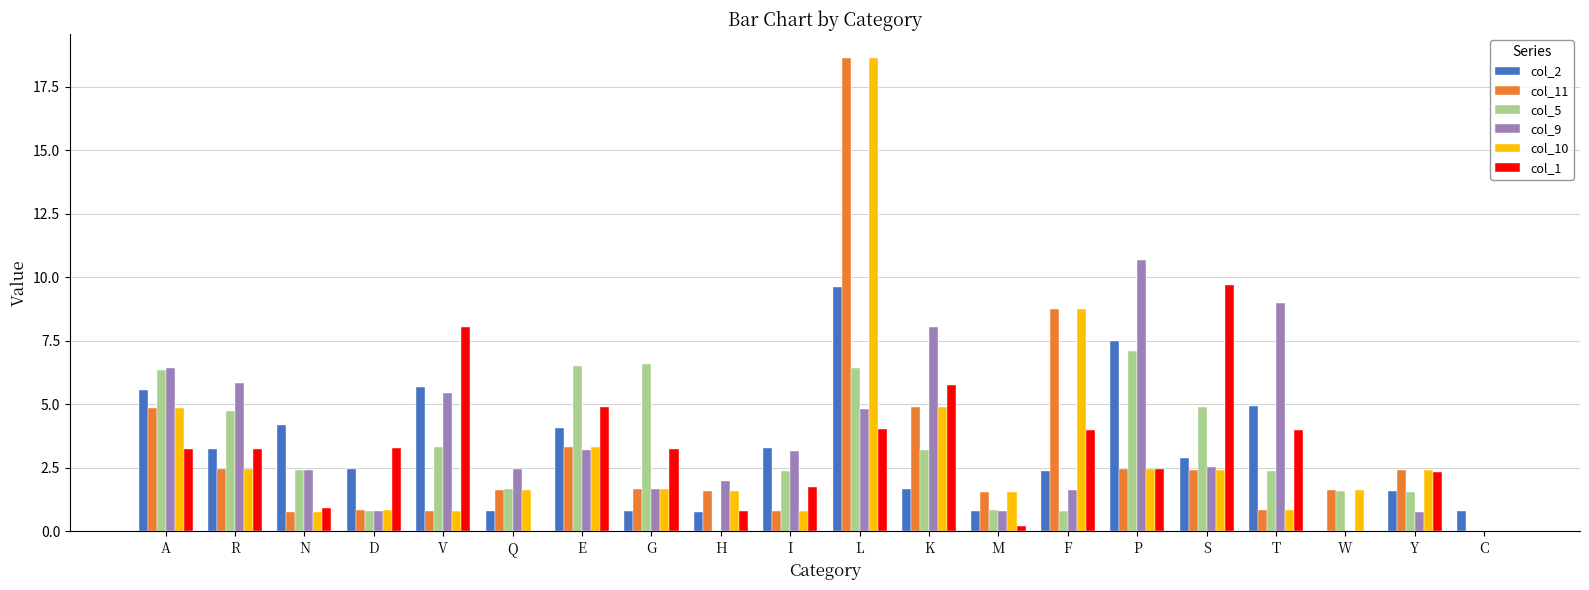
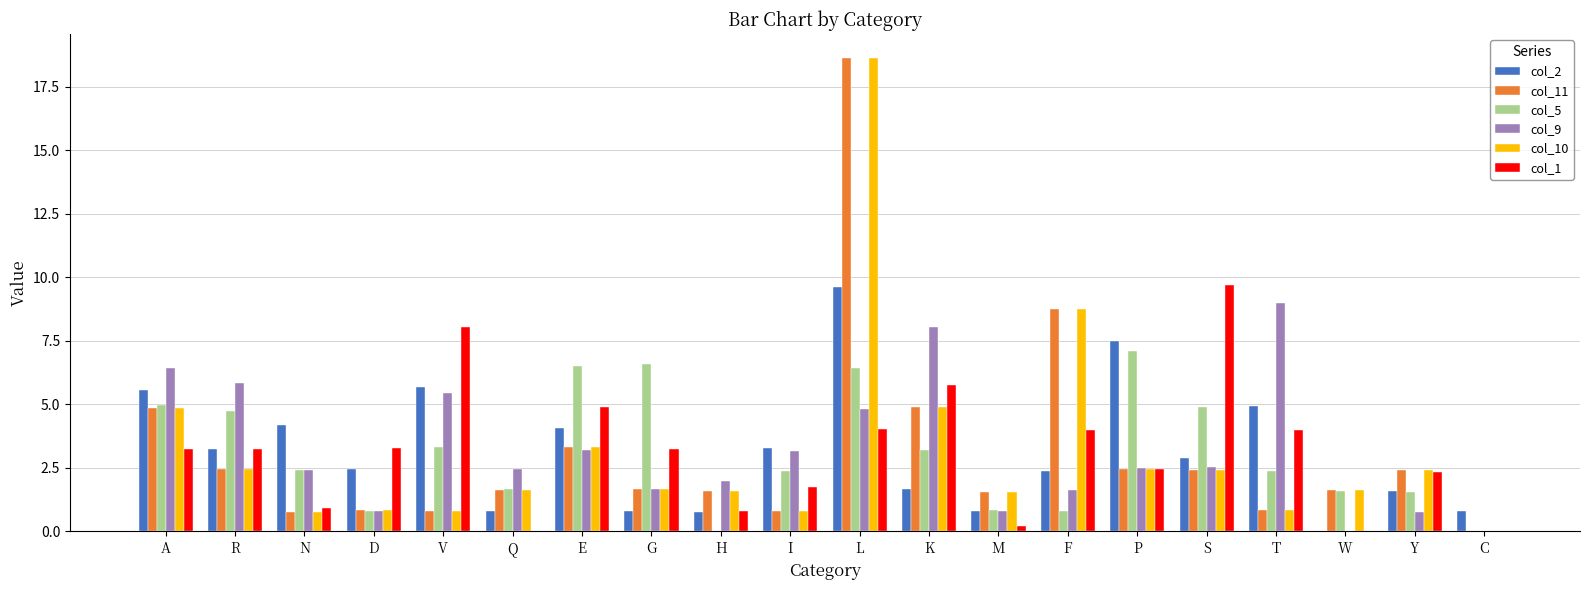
  {
    "col_2": {
      "A": 5.5,
      "R": 3.2,
      "N": 4.2,
      "D": 2.4,
      "V": 5.7,
      "Q": 0.8,
      "E": 4.1,
      "G": 0.8,
      "H": 0.8,
      "I": 3.3,
      "L": 9.6,
      "K": 1.6,
      "M": 0.8,
      "F": 2.4,
      "P": 7.5,
      "S": 2.9,
      "T": 4.9,
      "W": 0.0,
      "Y": 1.6,
      "C": 0.8
    },
    "col_11": {
      "A": 4.9,
      "R": 2.4,
      "N": 0.8,
      "D": 0.8,
      "V": 0.8,
      "Q": 1.6,
      "E": 3.3,
      "G": 1.7,
      "H": 1.6,
      "I": 0.8,
      "L": 18.6,
      "K": 4.9,
      "M": 1.5,
      "F": 8.8,
      "P": 2.4,
      "S": 2.4,
      "T": 0.8,
      "W": 1.6,
      "Y": 2.4,
      "C": 0.0
    },
    "col_5": {
-     "A": 6.4,
+     "A": 5.0,
      "R": 4.7,
      "N": 2.4,
      "D": 0.8,
      "V": 3.3,
      "Q": 1.7,
      "E": 6.5,
      "G": 6.6,
      "H": 0.0,
      "I": 2.4,
      "L": 6.4,
      "K": 3.2,
      "M": 0.8,
      "F": 0.8,
      "P": 7.1,
      "S": 4.9,
      "T": 2.4,
      "W": 1.6,
      "Y": 1.6,
      "C": 0.0
    },
    "col_9": {
      "A": 6.4,
      "R": 5.8,
      "N": 2.4,
      "D": 0.8,
      "V": 5.4,
      "Q": 2.4,
      "E": 3.2,
      "G": 1.7,
      "H": 2.0,
      "I": 3.2,
      "L": 4.8,
      "K": 8.0,
      "M": 0.8,
      "F": 1.6,
-     "P": 10.7,
+     "P": 2.5,
      "S": 2.5,
      "T": 9.0,
      "W": 0.0,
      "Y": 0.8,
      "C": 0.0
    },
    "col_10": {
      "A": 4.9,
      "R": 2.4,
      "N": 0.8,
      "D": 0.8,
      "V": 0.8,
      "Q": 1.6,
      "E": 3.3,
      "G": 1.7,
      "H": 1.6,
      "I": 0.8,
      "L": 18.6,
      "K": 4.9,
      "M": 1.5,
      "F": 8.8,
      "P": 2.4,
      "S": 2.4,
      "T": 0.8,
      "W": 1.6,
      "Y": 2.4,
      "C": 0.0
    },
    "col_1": {
      "A": 3.3,
      "R": 3.2,
      "N": 0.9,
      "D": 3.3,
      "V": 8.1,
      "Q": 0.0,
      "E": 4.9,
      "G": 3.3,
      "H": 0.8,
      "I": 1.7,
      "L": 4.0,
      "K": 5.8,
      "M": 0.2,
      "F": 4.0,
      "P": 2.4,
      "S": 9.7,
      "T": 4.0,
      "W": 0.0,
      "Y": 2.3,
      "C": 0.0
    }
  }
